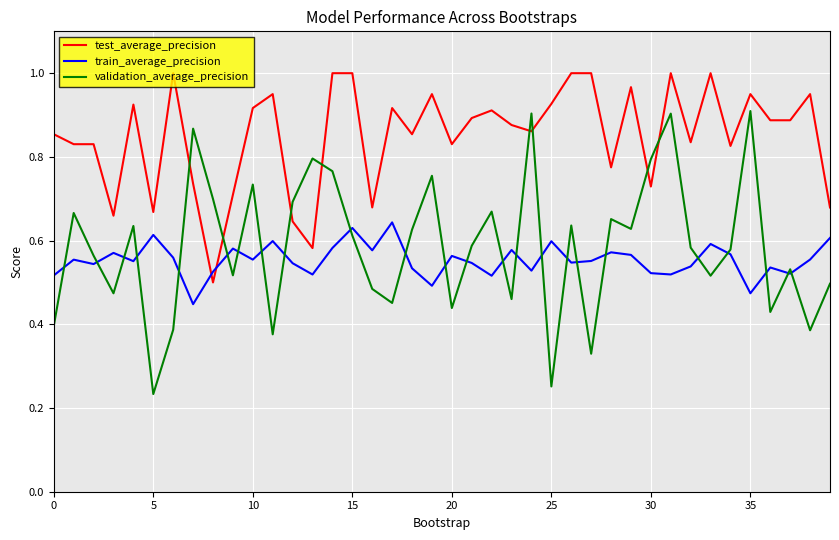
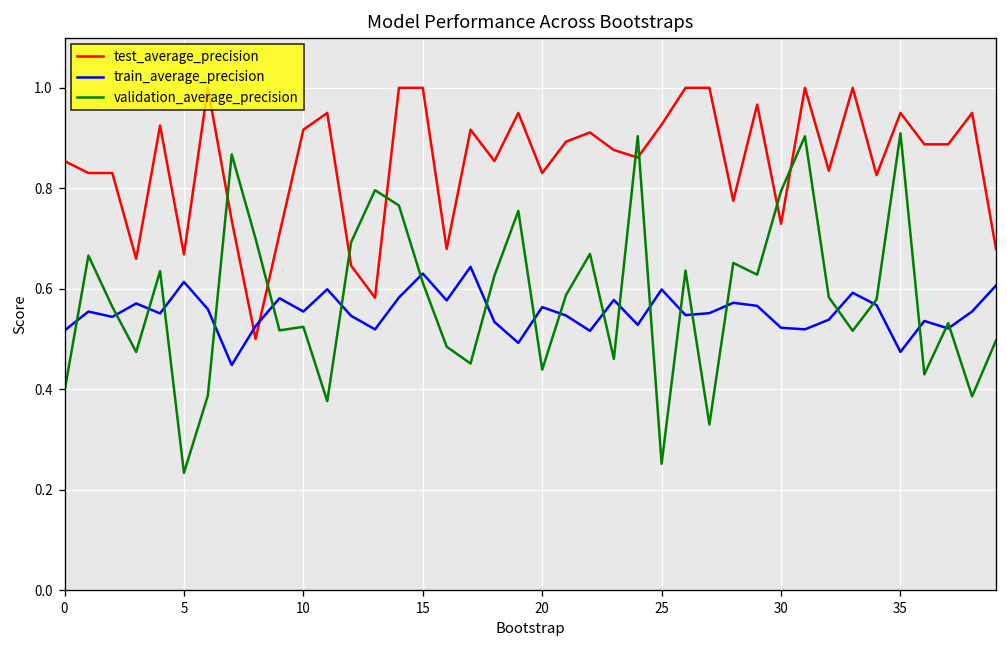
  {
    "test_average_precision": {
      "0": 0.85,
      "5": 0.67,
      "10": 0.92,
      "15": 1.00,
      "20": 0.83,
      "25": 0.93,
      "30": 0.73,
      "35": 0.95
    },
    "train_average_precision": {
      "0": 0.52,
      "5": 0.61,
      "10": 0.55,
      "15": 0.63,
      "20": 0.56,
      "25": 0.60,
      "30": 0.52,
      "35": 0.47
    },
    "validation_average_precision": {
      "0": 0.40,
      "5": 0.23,
-     "10": 0.73,
+     "10": 0.52,
      "15": 0.61,
      "20": 0.44,
      "25": 0.25,
      "30": 0.79,
      "35": 0.91
    }
  }
